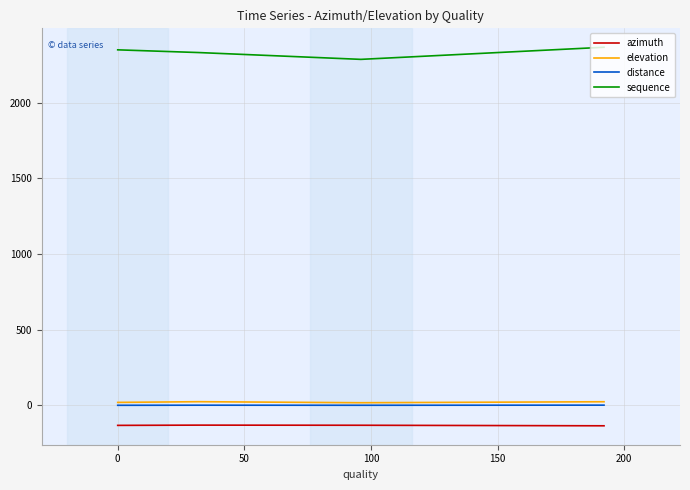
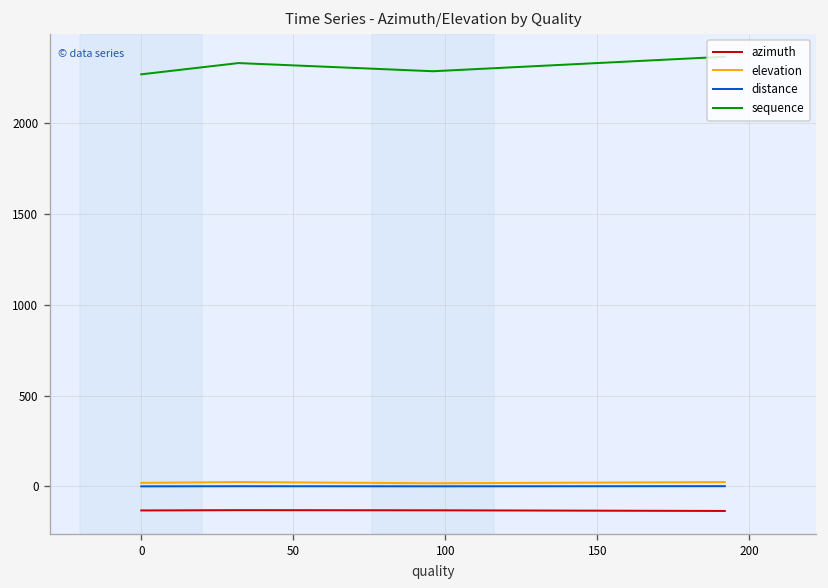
  {
    "azimuth": {
      "0": -130
    },
    "elevation": {
      "0": 20
    },
    "distance": {
      "0": 0
    },
    "sequence": {
-     "0": 2350
+     "0": 2270
    }
  }
